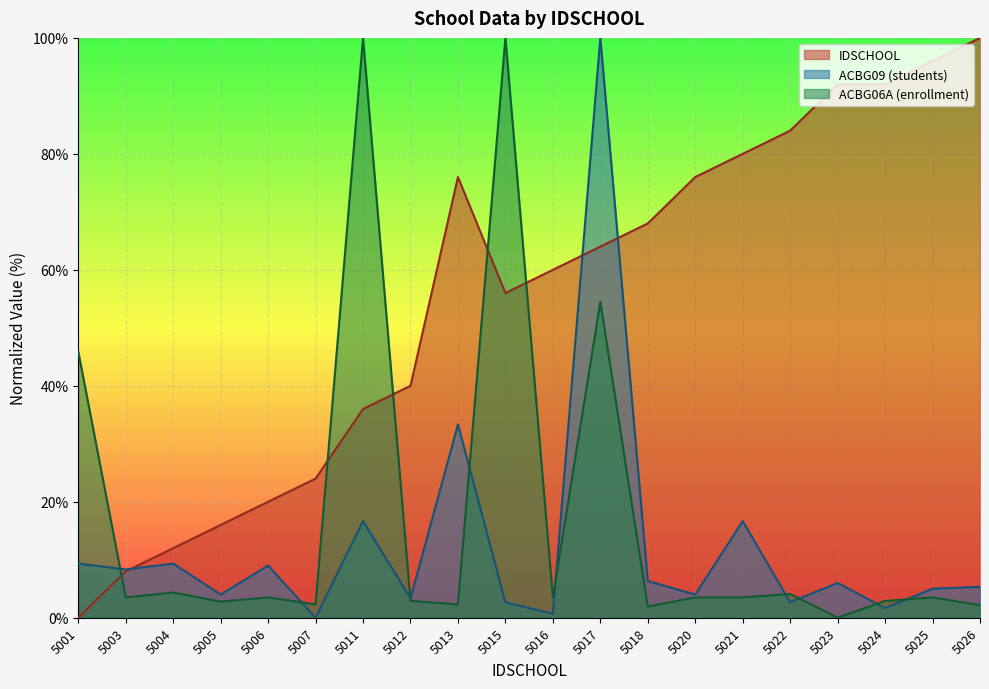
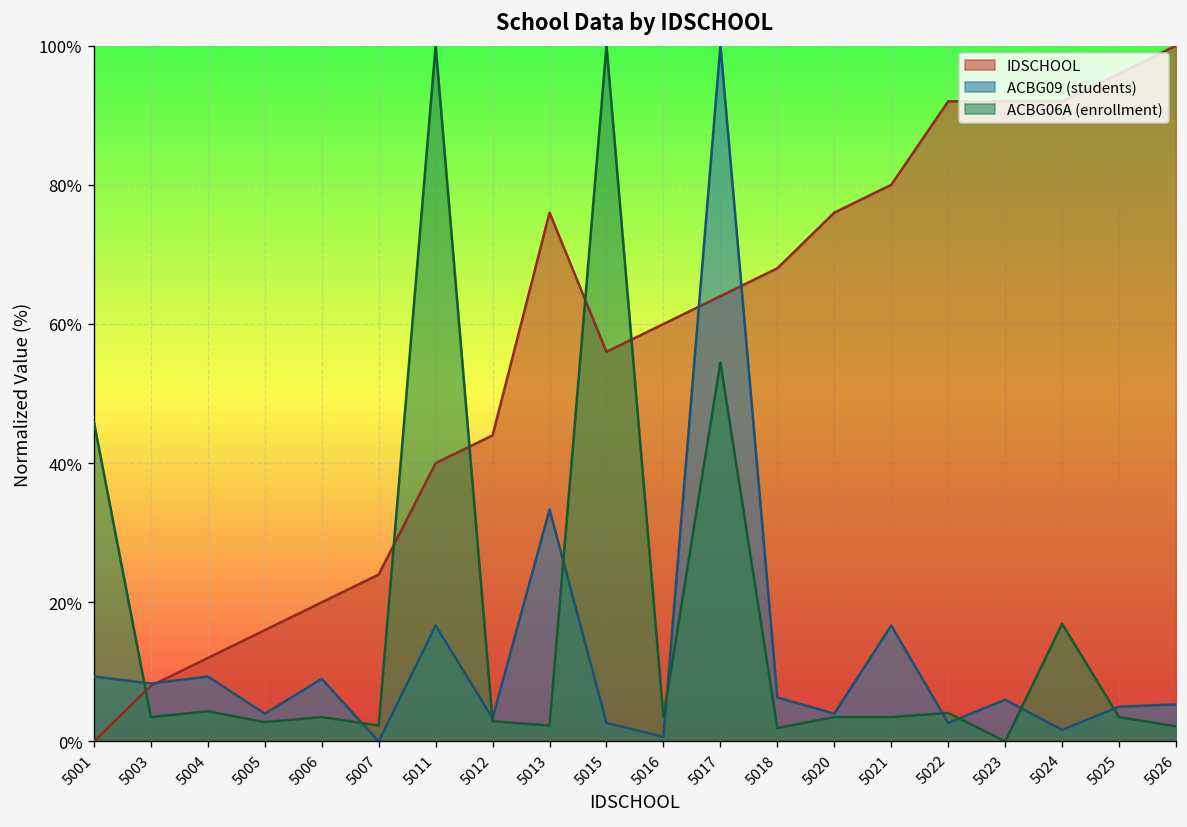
  {
    "IDSCHOOL": {
      "5001": "0%",
      "5004": "12%",
      "5005": "16%",
      "5006": "20%",
      "5007": "24%",
-     "5011": "36%",
-     "5012": "40%",
+     "5011": "40%",
+     "5012": "44%",
      "5013": "76%",
      "5015": "56%",
      "5016": "60%",
      "5017": "64%",
      "5018": "68%",
      "5020": "76%",
      "5021": "80%",
-     "5022": "84%",
+     "5022": "92%",
      "5026": "100%"
    },
    "ACBG09 (students)": {
      "5001": "9%",
      "5004": "9%",
      "5005": "4%",
      "5006": "9%",
      "5007": "0%",
      "5011": "17%",
      "5013": "33%",
      "5015": "3%",
      "5016": "1%",
      "5017": "100%",
      "5018": "6%",
      "5020": "4%",
      "5021": "17%",
      "5022": "3%",
      "5023": "6%",
      "5024": "2%",
      "5025": "5%",
      "5026": "5%"
    },
    "ACBG06A (enrollment)": {
      "5001": "46%",
      "5003": "4%",
      "5004": "4%",
      "5005": "3%",
      "5006": "4%",
      "5007": "2%",
      "5011": "100%",
      "5013": "2%",
      "5015": "100%",
      "5016": "4%",
      "5017": "54%",
      "5018": "2%",
      "5020": "4%",
      "5021": "4%",
      "5022": "4%",
      "5023": "0%",
-     "5024": "3%",
+     "5024": "17%",
      "5025": "4%",
      "5026": "2%"
    }
  }
